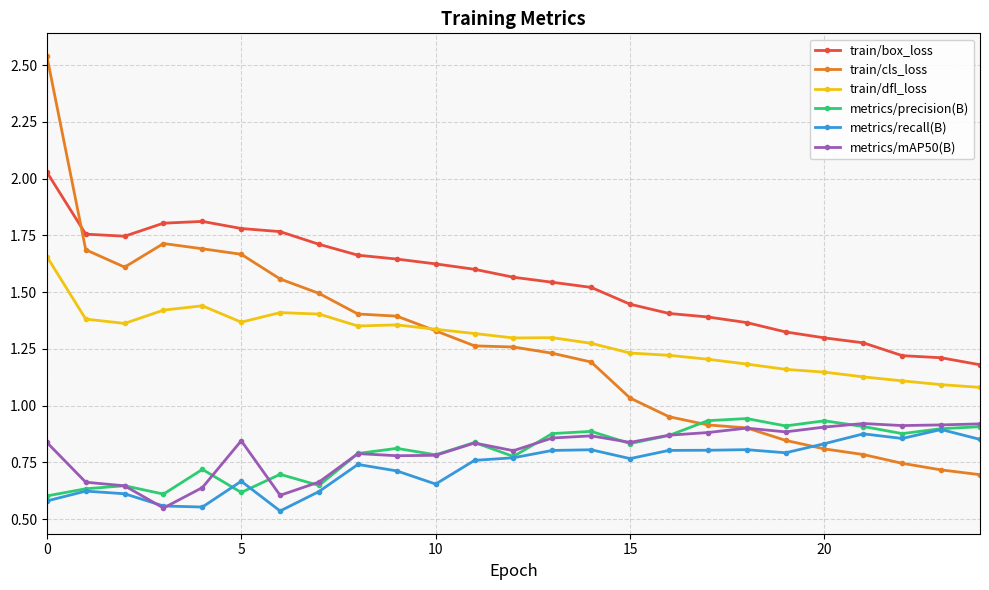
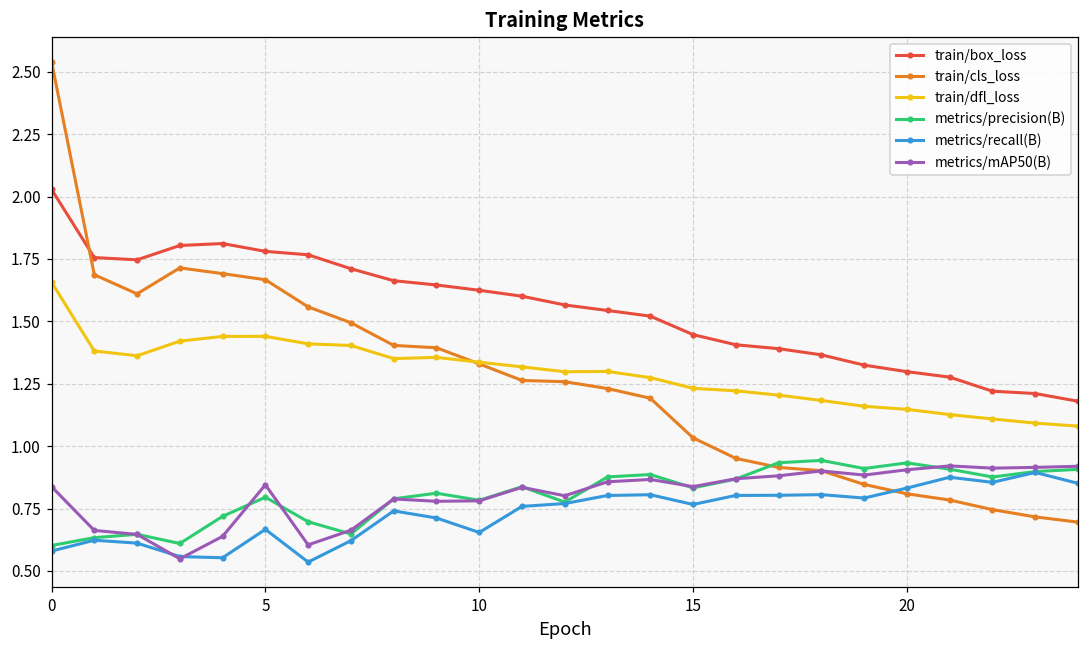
  {
    "train/dfl_loss": {
      "0": 1.66,
-     "5": 1.37,
+     "5": 1.44,
      "15": 1.23,
      "20": 1.15
    },
    "metrics/precision(B)": {
      "0": 0.60,
-     "5": 0.62,
+     "5": 0.80,
      "20": 0.93
    },
    "metrics/recall(B)": {
      "0": 0.58,
      "5": 0.67,
      "10": 0.65,
      "15": 0.77,
      "20": 0.83
    },
    "metrics/mAP50(B)": {
      "0": 0.84,
      "5": 0.85,
      "20": 0.91
    }
  }
